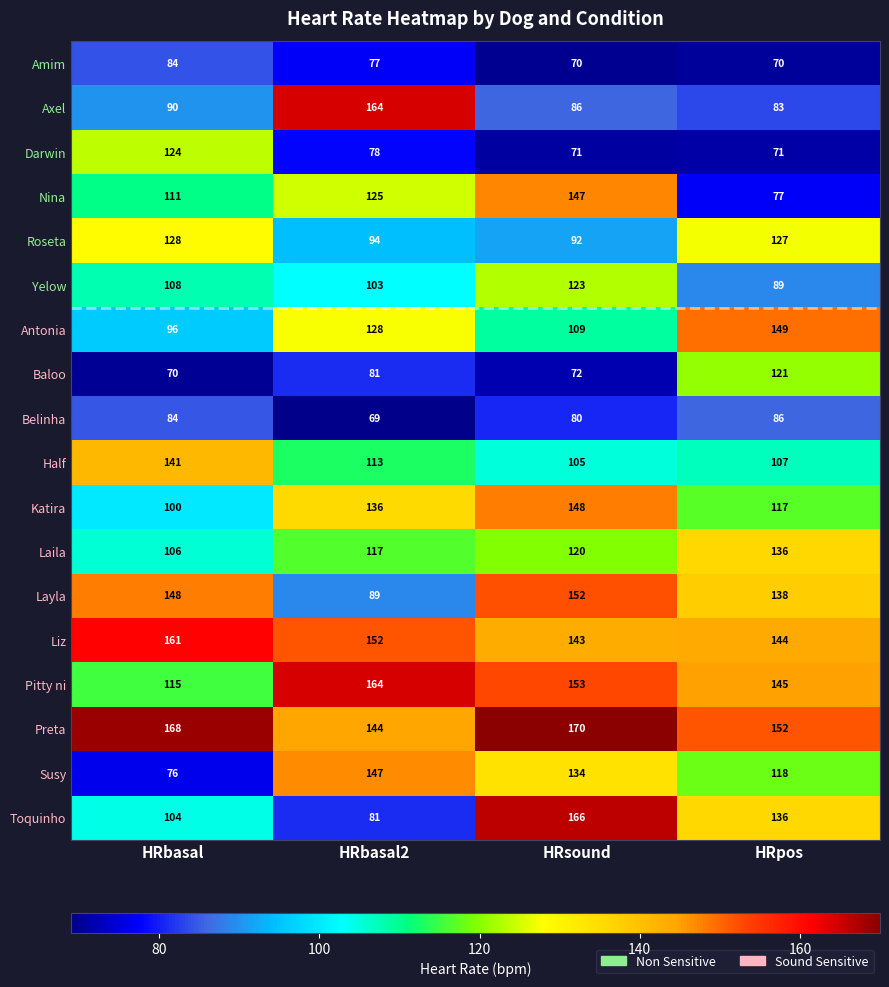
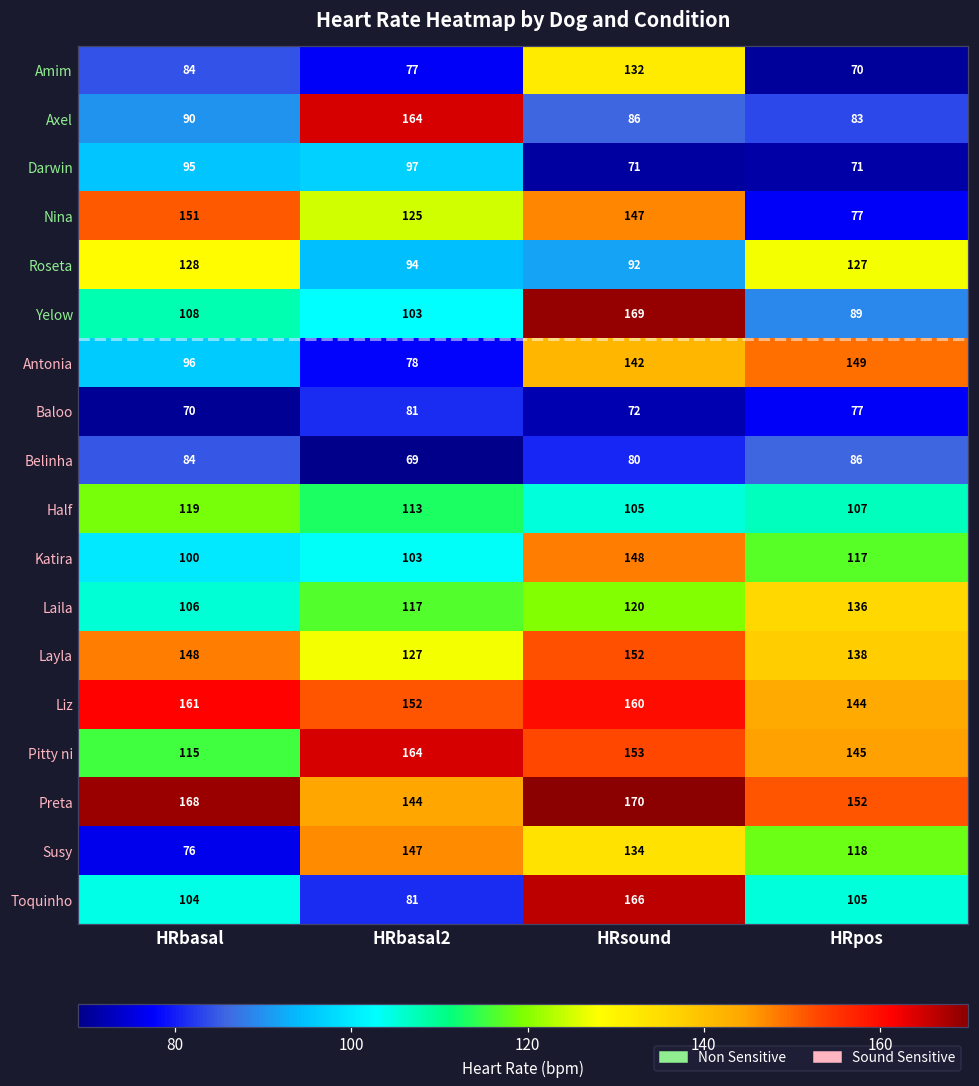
  {
    "Amim": {
      "HRbasal": 84,
      "HRbasal2": 77,
-     "HRsound": 70,
+     "HRsound": 132,
      "HRpos": 70
    },
    "Axel": {
      "HRbasal": 90,
      "HRbasal2": 164,
      "HRsound": 86,
      "HRpos": 83
    },
    "Darwin": {
-     "HRbasal": 124,
-     "HRbasal2": 78,
+     "HRbasal": 95,
+     "HRbasal2": 97,
      "HRsound": 71,
      "HRpos": 71
    },
    "Nina": {
-     "HRbasal": 111,
+     "HRbasal": 151,
      "HRbasal2": 125,
      "HRsound": 147,
      "HRpos": 77
    },
    "Roseta": {
      "HRbasal": 128,
      "HRbasal2": 94,
      "HRsound": 92,
      "HRpos": 127
    },
    "Yelow": {
      "HRbasal": 108,
      "HRbasal2": 103,
-     "HRsound": 123,
+     "HRsound": 169,
      "HRpos": 89
    },
    "Antonia": {
      "HRbasal": 96,
-     "HRbasal2": 128,
-     "HRsound": 109,
+     "HRbasal2": 78,
+     "HRsound": 142,
      "HRpos": 149
    },
    "Baloo": {
      "HRbasal": 70,
      "HRbasal2": 81,
      "HRsound": 72,
-     "HRpos": 121
+     "HRpos": 77
    },
    "Belinha": {
      "HRbasal": 84,
      "HRbasal2": 69,
      "HRsound": 80,
      "HRpos": 86
    },
    "Half": {
-     "HRbasal": 141,
+     "HRbasal": 119,
      "HRbasal2": 113,
      "HRsound": 105,
      "HRpos": 107
    },
    "Katira": {
      "HRbasal": 100,
-     "HRbasal2": 136,
+     "HRbasal2": 103,
      "HRsound": 148,
      "HRpos": 117
    },
    "Laila": {
      "HRbasal": 106,
      "HRbasal2": 117,
      "HRsound": 120,
      "HRpos": 136
    },
    "Layla": {
      "HRbasal": 148,
-     "HRbasal2": 89,
+     "HRbasal2": 127,
      "HRsound": 152,
      "HRpos": 138
    },
    "Liz": {
      "HRbasal": 161,
      "HRbasal2": 152,
-     "HRsound": 143,
+     "HRsound": 160,
      "HRpos": 144
    },
    "Pitty ni": {
      "HRbasal": 115,
      "HRbasal2": 164,
      "HRsound": 153,
      "HRpos": 145
    },
    "Preta": {
      "HRbasal": 168,
      "HRbasal2": 144,
      "HRsound": 170,
      "HRpos": 152
    },
    "Susy": {
      "HRbasal": 76,
      "HRbasal2": 147,
      "HRsound": 134,
      "HRpos": 118
    },
    "Toquinho": {
      "HRbasal": 104,
      "HRbasal2": 81,
      "HRsound": 166,
-     "HRpos": 136
+     "HRpos": 105
    }
  }
